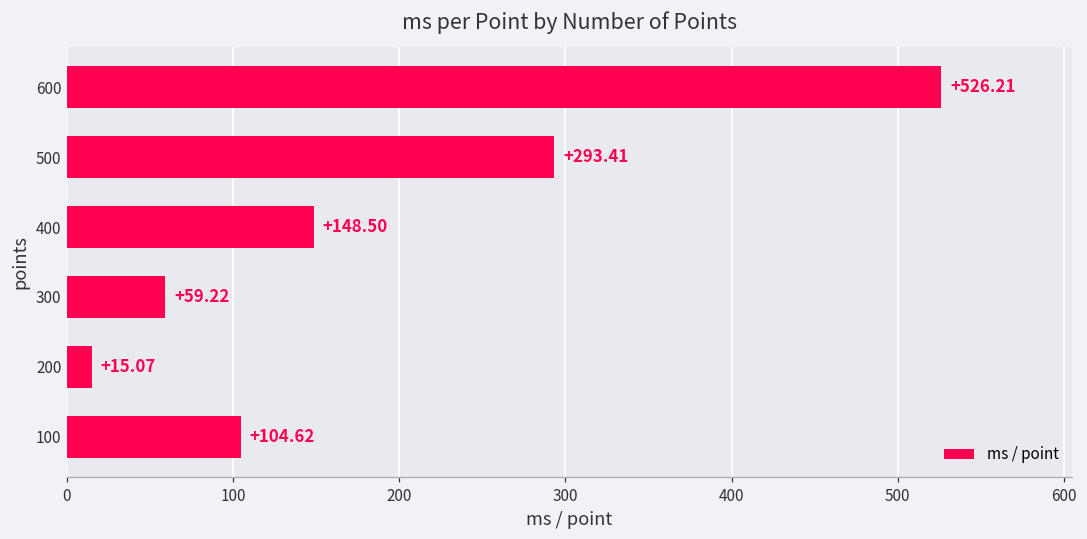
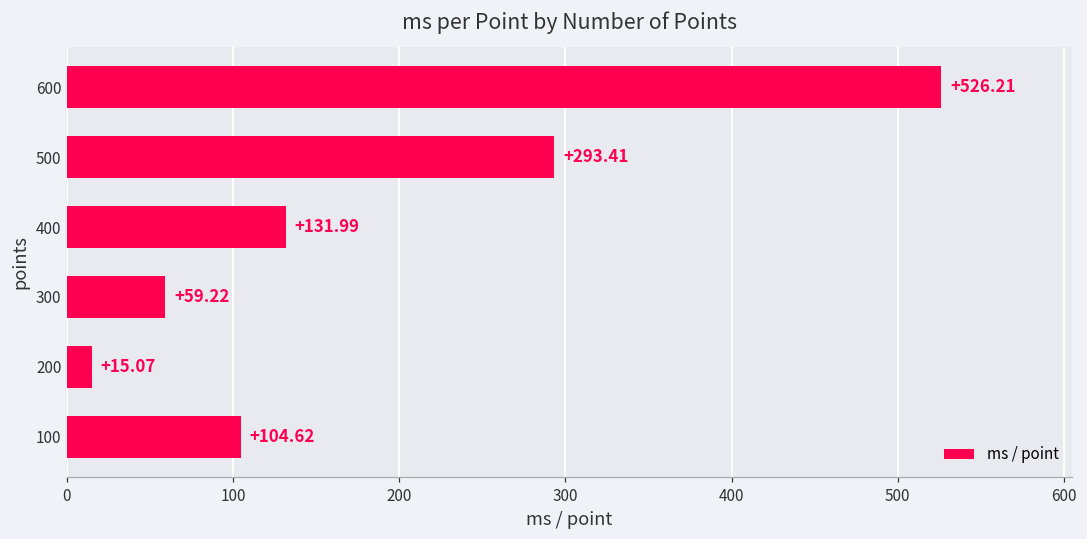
  {
    "600": "+526.21",
    "500": "+293.41",
-   "400": "+148.50",
+   "400": "+131.99",
    "300": "+59.22",
    "200": "+15.07",
    "100": "+104.62"
  }
